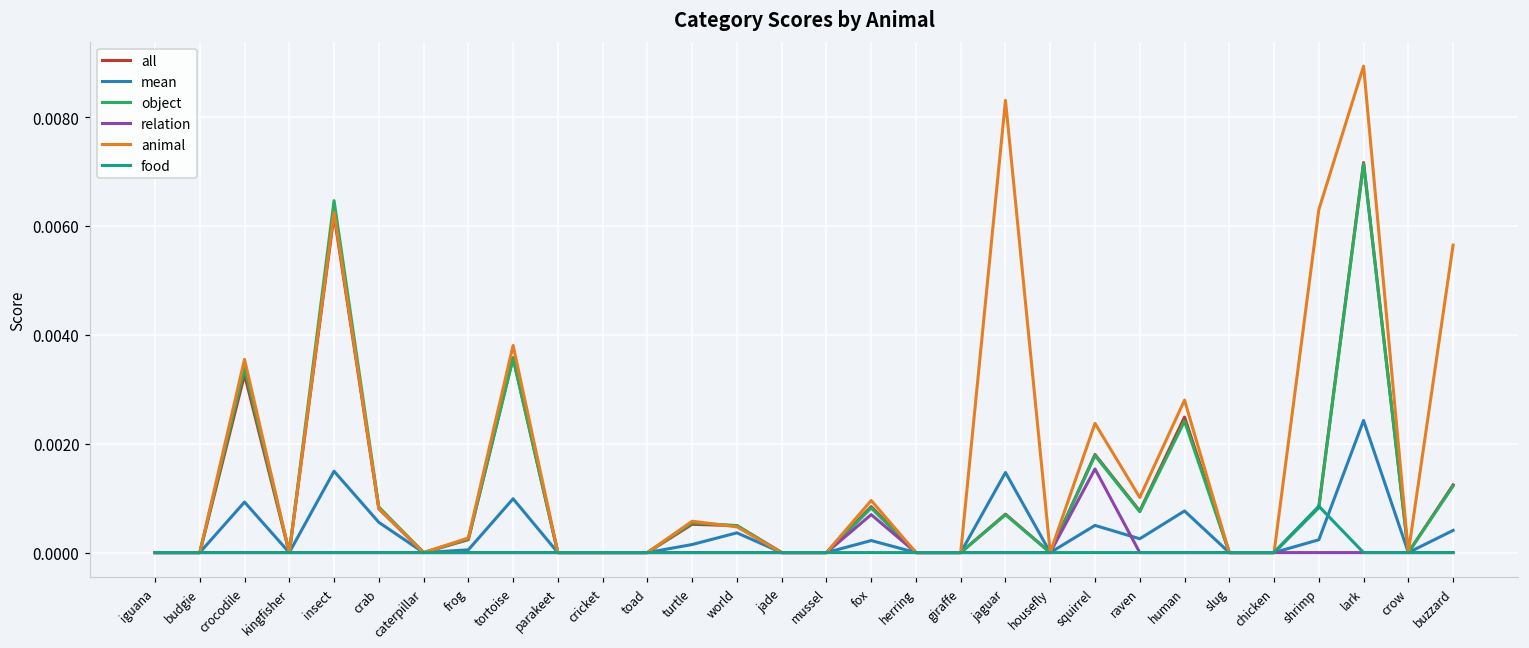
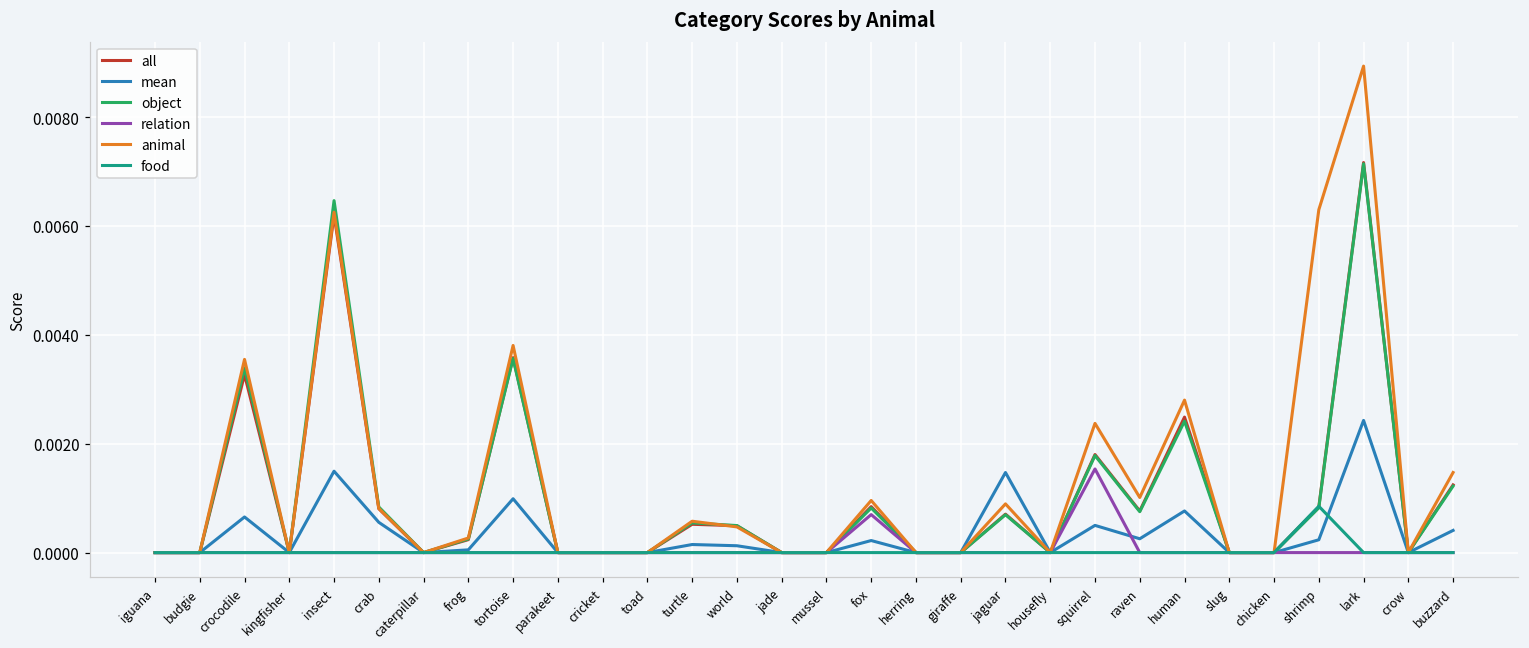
  {
    "all": {
      "crocodile": 0.0033,
      "human": 0.0025
    },
    "mean": {
-     "crocodile": 0.0009,
+     "crocodile": 0.0007,
      "insect": 0.0015,
      "crab": 0.0006,
      "tortoise": 0.0010,
      "turtle": 0.0001,
-     "world": 0.0004,
+     "world": 0.0001,
      "fox": 0.0002,
      "jaguar": 0.0015,
      "squirrel": 0.0005,
      "raven": 0.0003,
      "human": 0.0008,
      "shrimp": 0.0002,
      "lark": 0.0024,
      "buzzard": 0.0004
    },
    "relation": {
      "fox": 0.0007,
      "squirrel": 0.0015,
      "shrimp": 0.0000
    },
    "animal": {
      "crocodile": 0.0035,
      "tortoise": 0.0038,
      "fox": 0.0010,
-     "jaguar": 0.0083,
+     "jaguar": 0.0009,
      "squirrel": 0.0024,
      "raven": 0.0010,
      "human": 0.0028,
      "shrimp": 0.0063,
      "lark": 0.0089,
-     "buzzard": 0.0056
+     "buzzard": 0.0015
    }
  }
